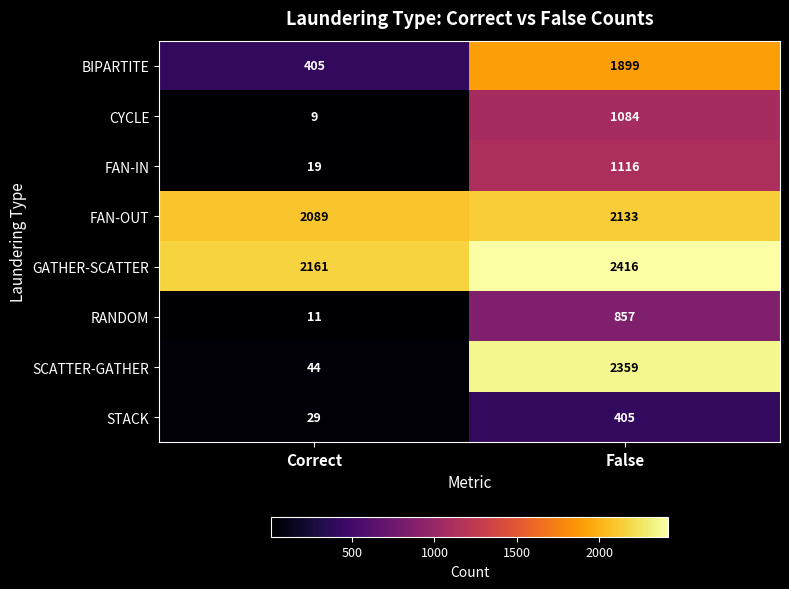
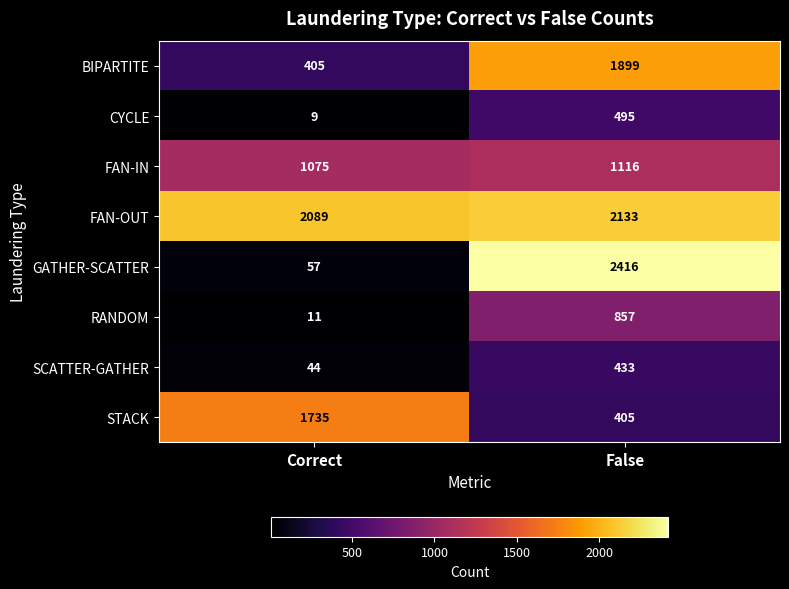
  {
    "BIPARTITE": {
      "Correct": 405,
      "False": 1899
    },
    "CYCLE": {
      "Correct": 9,
-     "False": 1084
+     "False": 495
    },
    "FAN-IN": {
-     "Correct": 19,
+     "Correct": 1075,
      "False": 1116
    },
    "FAN-OUT": {
      "Correct": 2089,
      "False": 2133
    },
    "GATHER-SCATTER": {
-     "Correct": 2161,
+     "Correct": 57,
      "False": 2416
    },
    "RANDOM": {
      "Correct": 11,
      "False": 857
    },
    "SCATTER-GATHER": {
      "Correct": 44,
-     "False": 2359
+     "False": 433
    },
    "STACK": {
-     "Correct": 29,
+     "Correct": 1735,
      "False": 405
    }
  }
